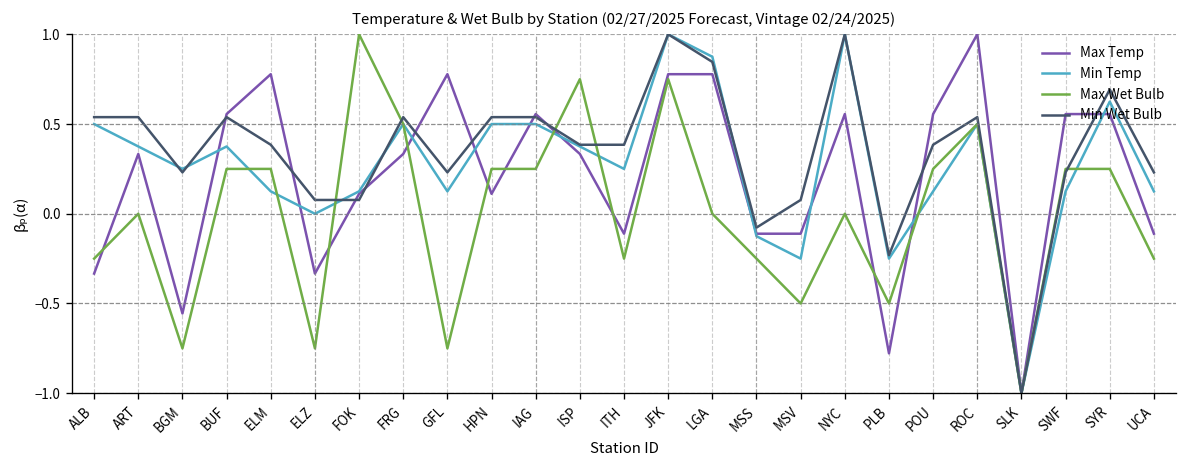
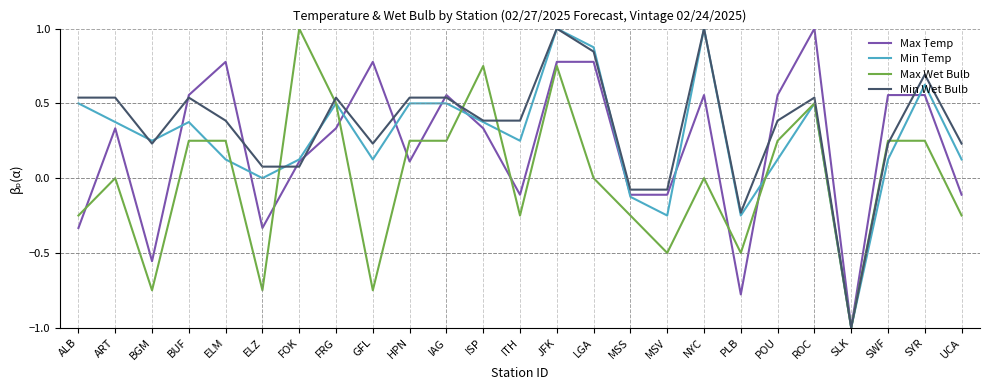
  {
    "Max Temp": {
      "ALB": -0.33,
      "ART": 0.33,
      "BGM": -0.56,
      "ELM": 0.78,
      "ELZ": -0.33,
      "FRG": 0.33,
      "GFL": 0.78,
      "HPN": 0.11,
      "ISP": 0.33,
      "ITH": -0.11,
      "JFK": 0.78,
      "LGA": 0.78,
      "MSV": -0.11,
      "NYC": 0.56,
      "PLB": -0.78,
      "POU": 0.56,
      "ROC": 1.00,
      "SWF": 0.56,
      "SYR": 0.56,
      "UCA": -0.11
    },
    "Min Temp": {
      "ALB": 0.50,
      "ART": 0.38,
      "BGM": 0.25,
      "BUF": 0.38,
      "ELM": 0.13,
      "ELZ": 0.00,
      "GFL": 0.13,
      "HPN": 0.50,
      "IAG": 0.50,
      "ITH": 0.25,
      "LGA": 0.88,
      "MSV": -0.25,
      "PLB": -0.25,
      "POU": 0.13,
      "SWF": 0.13,
      "SYR": 0.63,
      "UCA": 0.13
    },
    "Max Wet Bulb": {
      "ALB": -0.25,
      "ART": 0.00,
      "BGM": -0.75,
      "BUF": 0.25,
      "ELM": 0.25,
      "ELZ": -0.75,
      "FOK": 1.00,
      "GFL": -0.75,
      "HPN": 0.25,
      "IAG": 0.25,
      "ISP": 0.75,
      "ITH": -0.25,
      "JFK": 0.75,
      "LGA": 0.00,
      "MSS": -0.25,
      "MSV": -0.50,
      "NYC": 0.00,
      "PLB": -0.50,
      "POU": 0.25,
      "SWF": 0.25,
      "SYR": 0.25,
      "UCA": -0.25
    },
    "Min Wet Bulb": {
      "ALB": 0.54,
      "ART": 0.54,
      "BGM": 0.23,
      "ELM": 0.38,
      "ELZ": 0.08,
      "FOK": 0.08,
      "FRG": 0.54,
      "GFL": 0.23,
      "HPN": 0.54,
      "ITH": 0.38,
      "LGA": 0.85,
      "MSS": -0.08,
-     "MSV": 0.08,
+     "MSV": -0.08,
      "PLB": -0.23,
      "POU": 0.38,
      "ROC": 0.54,
      "SWF": 0.23,
      "SYR": 0.69,
      "UCA": 0.23
    }
  }
